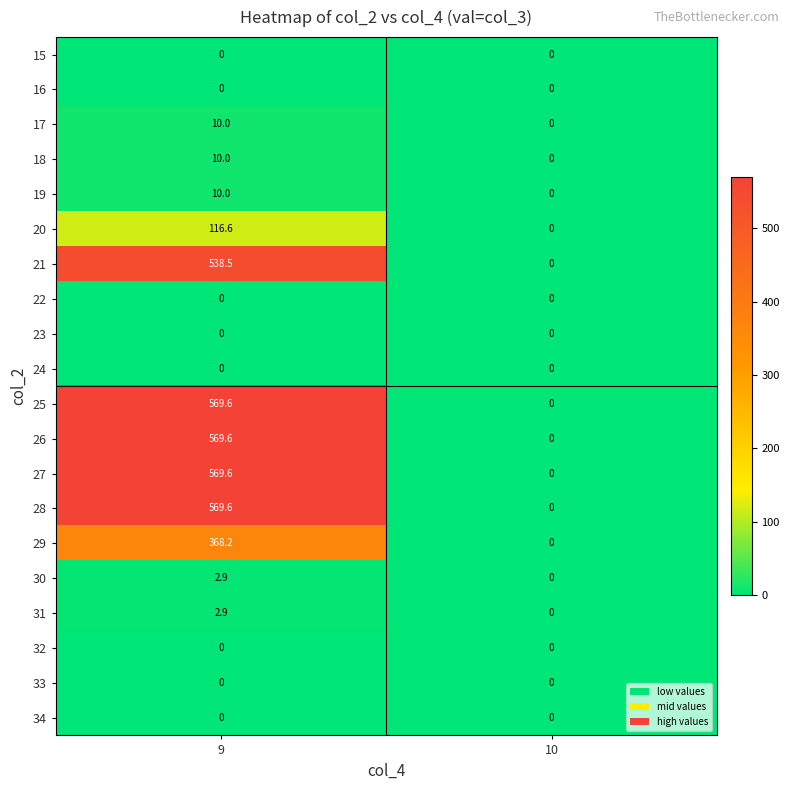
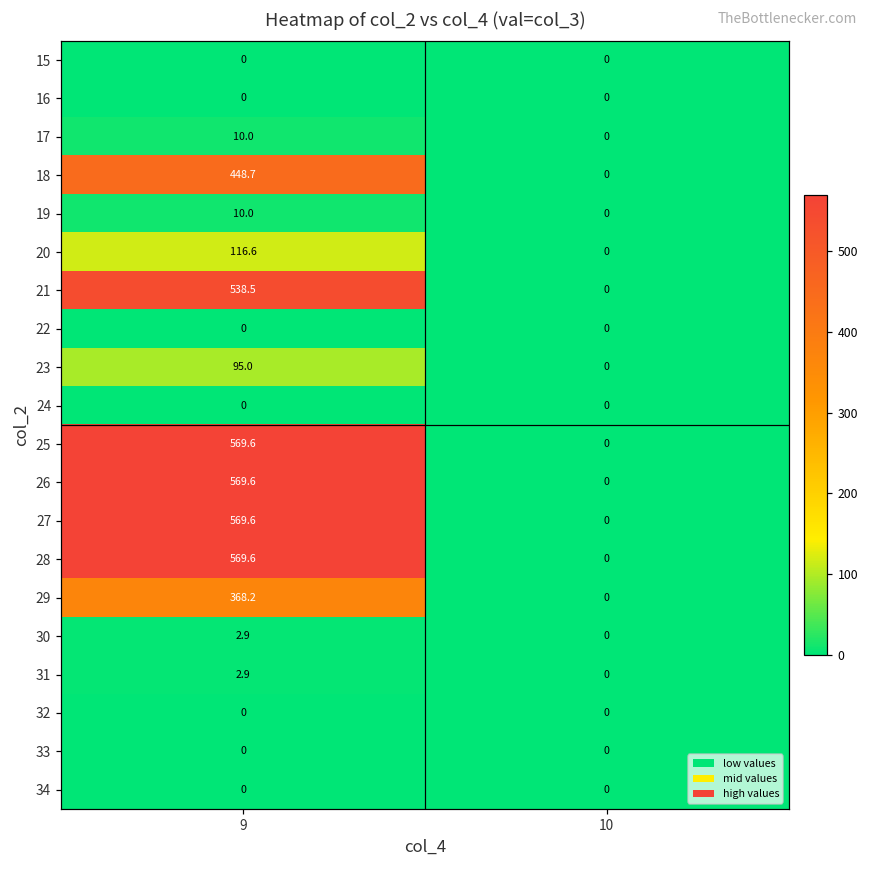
  {
    "15": {
      "9": 0,
      "10": 0
    },
    "16": {
      "9": 0,
      "10": 0
    },
    "17": {
      "9": 10.0,
      "10": 0
    },
    "18": {
-     "9": 10.0,
+     "9": 448.7,
      "10": 0
    },
    "19": {
      "9": 10.0,
      "10": 0
    },
    "20": {
      "9": 116.6,
      "10": 0
    },
    "21": {
      "9": 538.5,
      "10": 0
    },
    "22": {
      "9": 0,
      "10": 0
    },
    "23": {
-     "9": 0,
+     "9": 95.0,
      "10": 0
    },
    "24": {
      "9": 0,
      "10": 0
    },
    "25": {
      "9": 569.6,
      "10": 0
    },
    "26": {
      "9": 569.6,
      "10": 0
    },
    "27": {
      "9": 569.6,
      "10": 0
    },
    "28": {
      "9": 569.6,
      "10": 0
    },
    "29": {
      "9": 368.2,
      "10": 0
    },
    "30": {
      "9": 2.9,
      "10": 0
    },
    "31": {
      "9": 2.9,
      "10": 0
    },
    "32": {
      "9": 0,
      "10": 0
    },
    "33": {
      "9": 0,
      "10": 0
    },
    "34": {
      "9": 0,
      "10": 0
    }
  }
